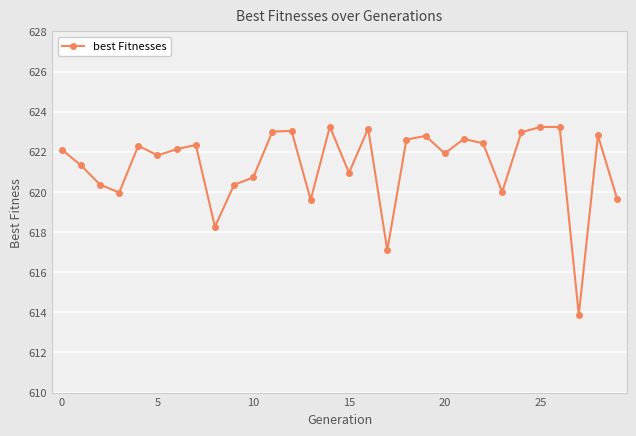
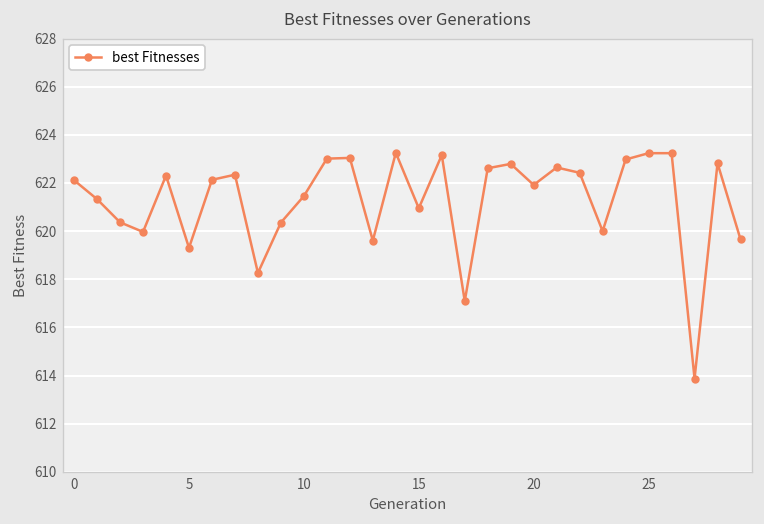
  {
    "0": 622.1,
-   "5": 621.8,
-   "10": 620.7,
+   "5": 619.3,
+   "10": 621.5,
    "15": 621.0,
    "20": 621.9,
    "25": 623.2
  }
